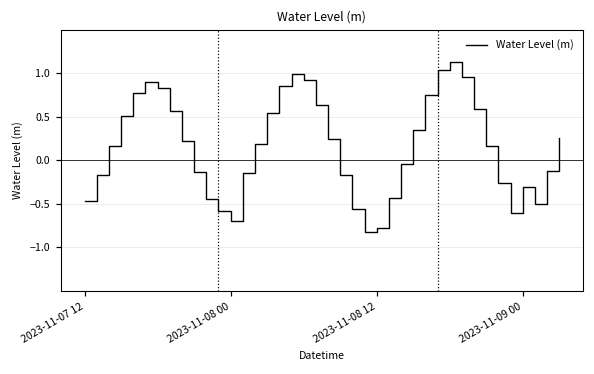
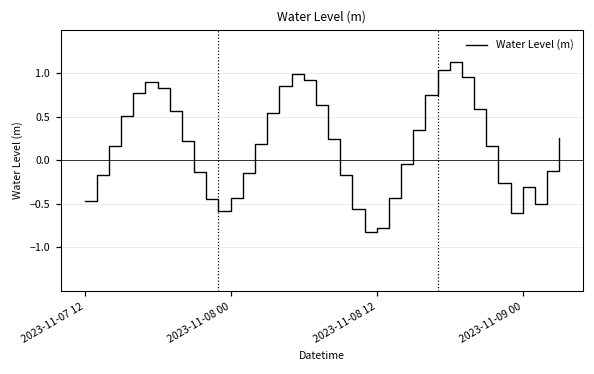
  {
    "2023-11-07 12": -0.5,
-   "2023-11-08 00": -0.7,
+   "2023-11-08 00": -0.4,
    "2023-11-08 12": -0.8,
    "2023-11-09 00": -0.3
  }
